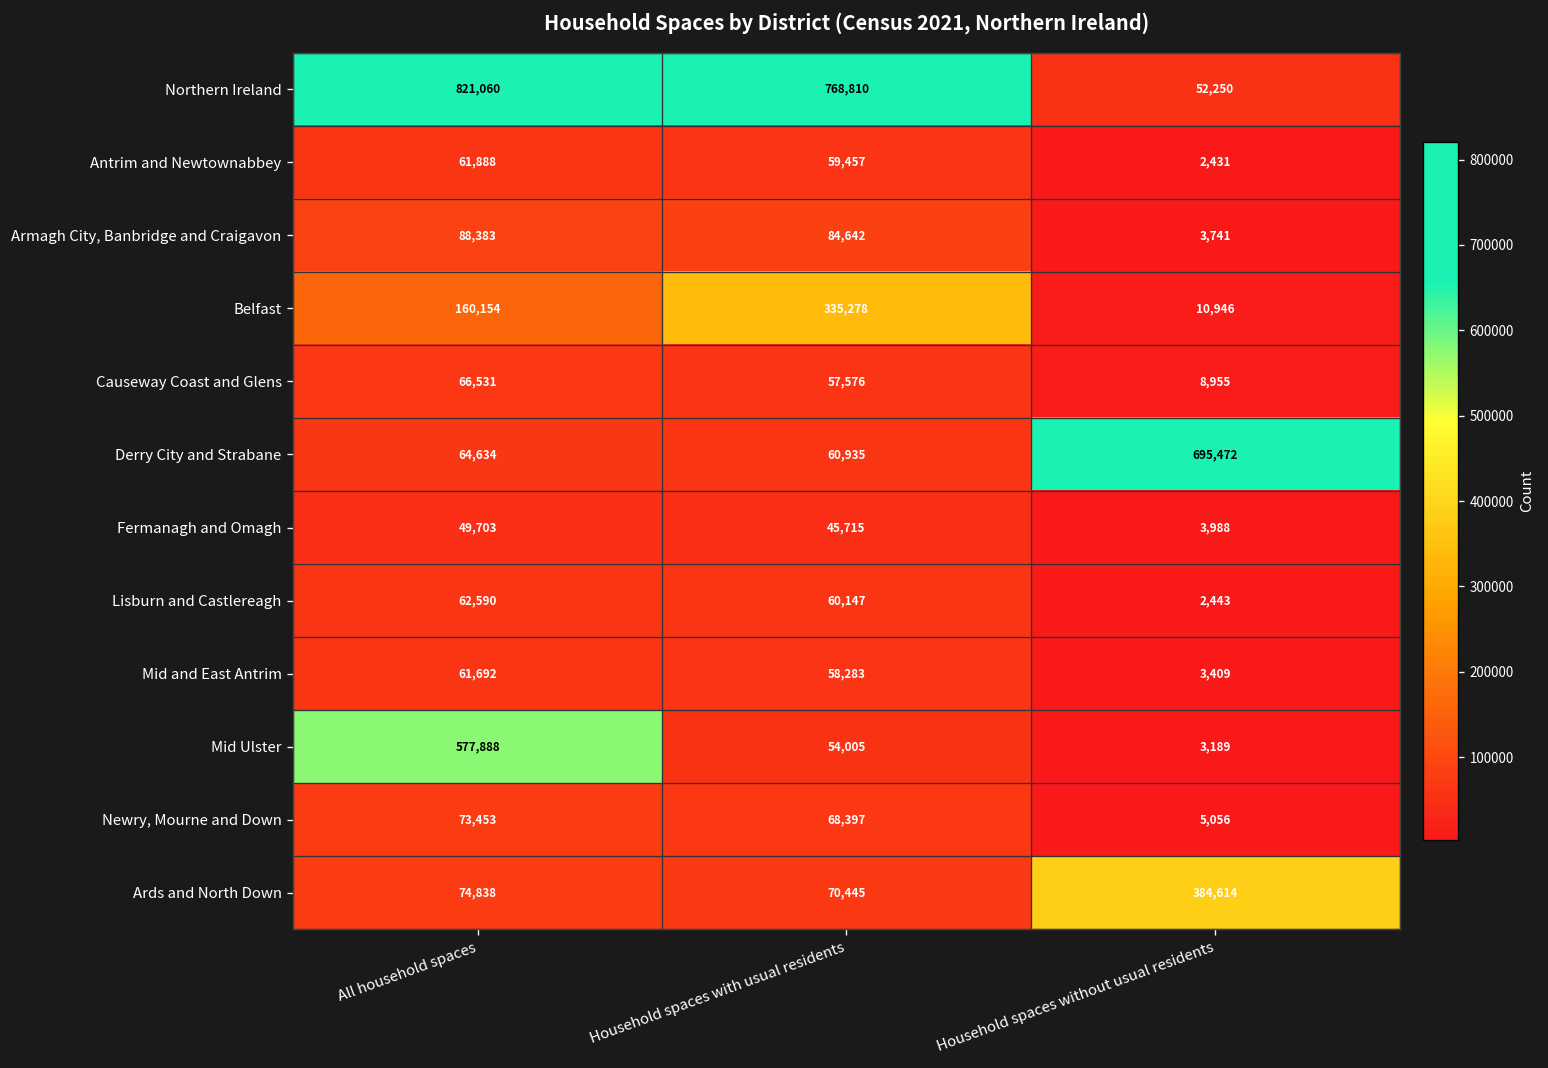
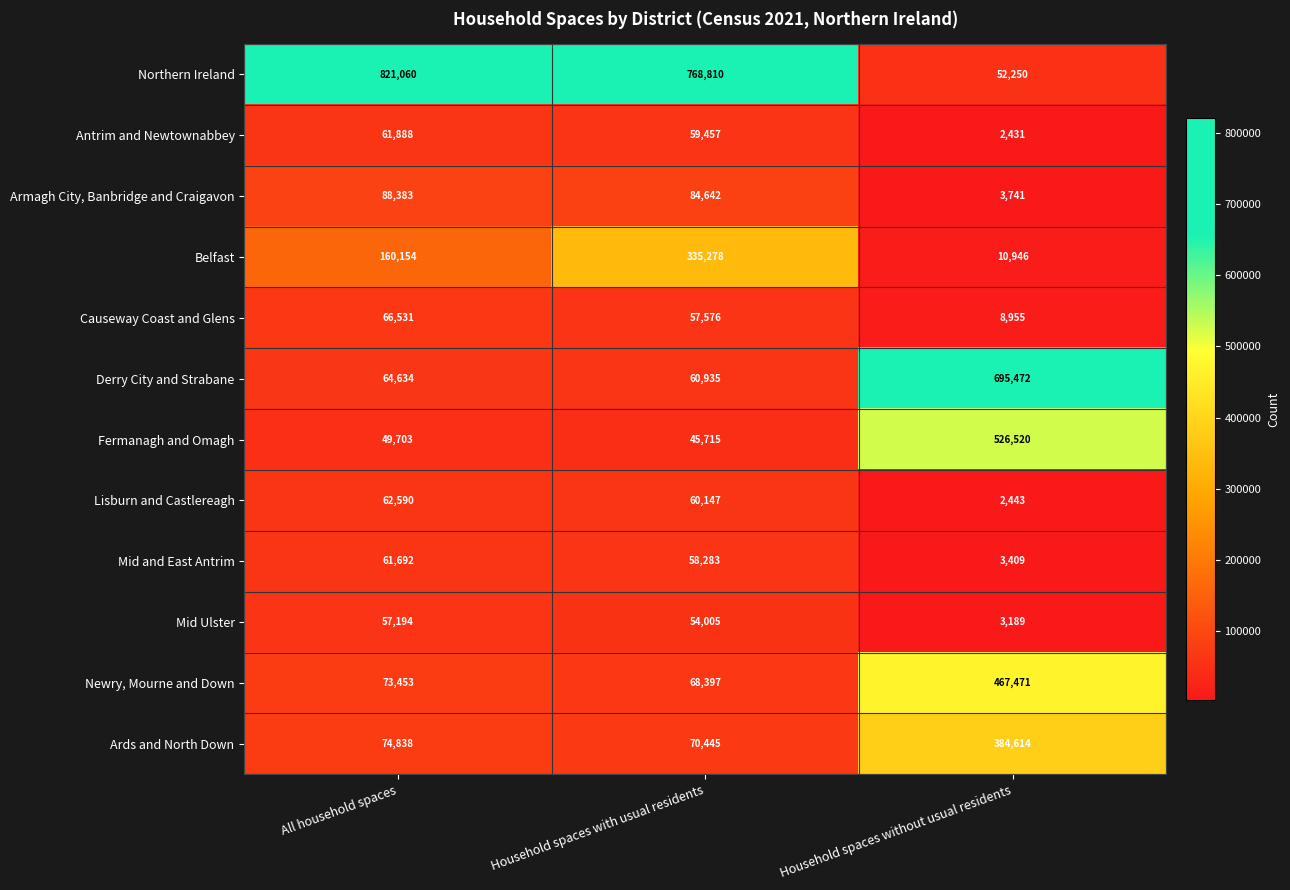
  {
    "Northern Ireland": {
      "All household spaces": "821,060",
      "Household spaces with usual residents": "768,810",
      "Household spaces without usual residents": "52,250"
    },
    "Antrim and Newtownabbey": {
      "All household spaces": "61,888",
      "Household spaces with usual residents": "59,457",
      "Household spaces without usual residents": "2,431"
    },
    "Armagh City, Banbridge and Craigavon": {
      "All household spaces": "88,383",
      "Household spaces with usual residents": "84,642",
      "Household spaces without usual residents": "3,741"
    },
    "Belfast": {
      "All household spaces": "160,154",
      "Household spaces with usual residents": "335,278",
      "Household spaces without usual residents": "10,946"
    },
    "Causeway Coast and Glens": {
      "All household spaces": "66,531",
      "Household spaces with usual residents": "57,576",
      "Household spaces without usual residents": "8,955"
    },
    "Derry City and Strabane": {
      "All household spaces": "64,634",
      "Household spaces with usual residents": "60,935",
      "Household spaces without usual residents": "695,472"
    },
    "Fermanagh and Omagh": {
      "All household spaces": "49,703",
      "Household spaces with usual residents": "45,715",
-     "Household spaces without usual residents": "3,988"
+     "Household spaces without usual residents": "526,520"
    },
    "Lisburn and Castlereagh": {
      "All household spaces": "62,590",
      "Household spaces with usual residents": "60,147",
      "Household spaces without usual residents": "2,443"
    },
    "Mid and East Antrim": {
      "All household spaces": "61,692",
      "Household spaces with usual residents": "58,283",
      "Household spaces without usual residents": "3,409"
    },
    "Mid Ulster": {
-     "All household spaces": "577,888",
+     "All household spaces": "57,194",
      "Household spaces with usual residents": "54,005",
      "Household spaces without usual residents": "3,189"
    },
    "Newry, Mourne and Down": {
      "All household spaces": "73,453",
      "Household spaces with usual residents": "68,397",
-     "Household spaces without usual residents": "5,056"
+     "Household spaces without usual residents": "467,471"
    },
    "Ards and North Down": {
      "All household spaces": "74,838",
      "Household spaces with usual residents": "70,445",
      "Household spaces without usual residents": "384,614"
    }
  }
